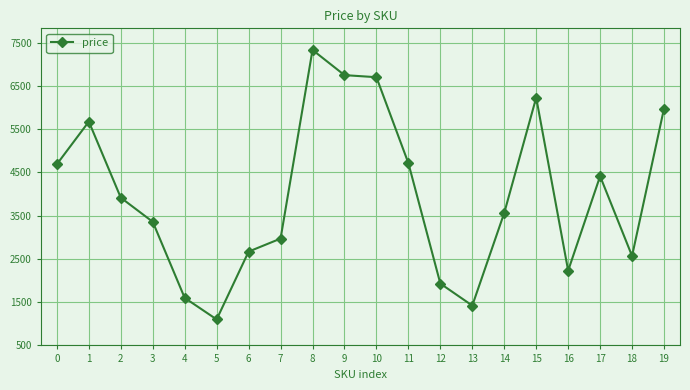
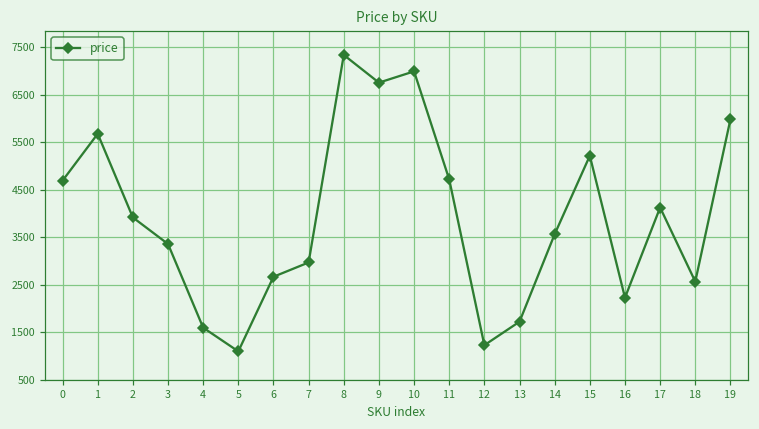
  {
    "0": 4700,
    "1": 5700,
    "2": 3900,
    "3": 3400,
    "4": 1600,
    "5": 1100,
    "6": 2700,
    "7": 3000,
    "8": 7300,
    "9": 6800,
-   "10": 6700,
+   "10": 7000,
    "11": 4700,
-   "12": 1900,
-   "13": 1400,
+   "12": 1200,
+   "13": 1700,
    "14": 3600,
-   "15": 6200,
+   "15": 5200,
    "16": 2200,
-   "17": 4400,
+   "17": 4100,
    "18": 2600,
    "19": 6000
  }
